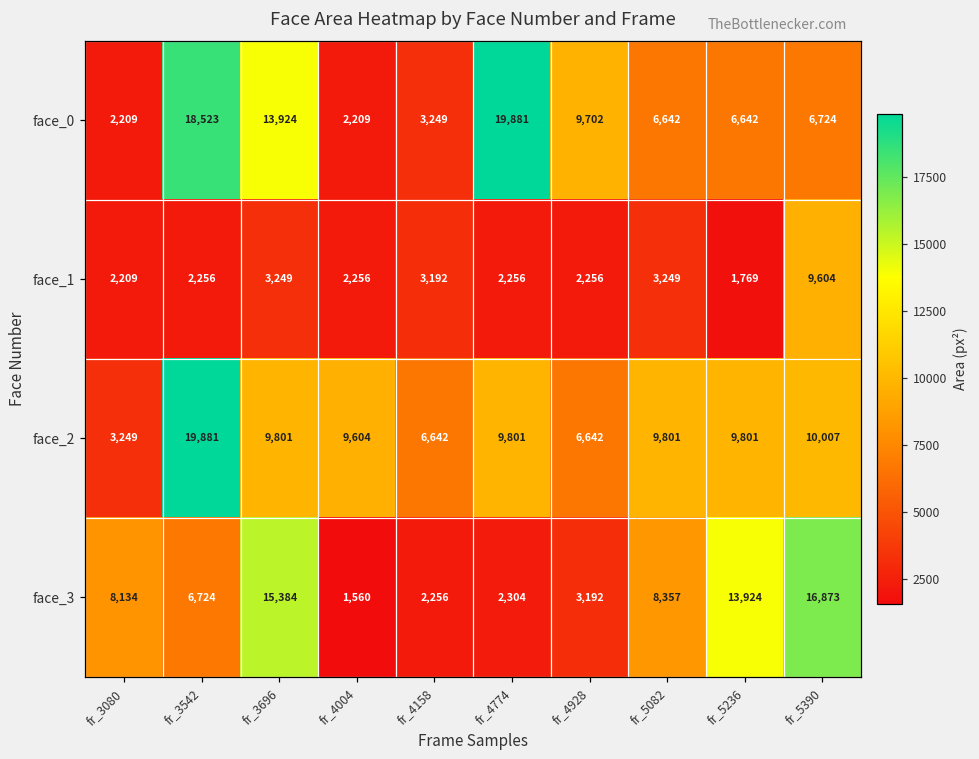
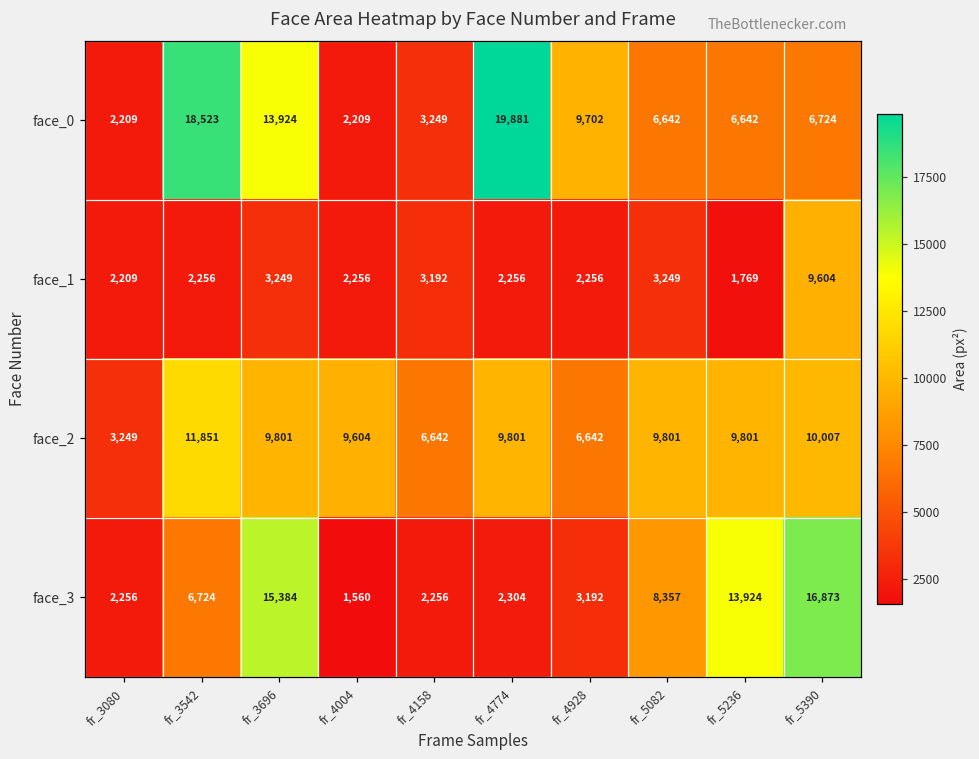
  {
    "face_0": {
      "fr_3080": "2,209",
      "fr_3542": "18,523",
      "fr_3696": "13,924",
      "fr_4004": "2,209",
      "fr_4158": "3,249",
      "fr_4774": "19,881",
      "fr_4928": "9,702",
      "fr_5082": "6,642",
      "fr_5236": "6,642",
      "fr_5390": "6,724"
    },
    "face_1": {
      "fr_3080": "2,209",
      "fr_3542": "2,256",
      "fr_3696": "3,249",
      "fr_4004": "2,256",
      "fr_4158": "3,192",
      "fr_4774": "2,256",
      "fr_4928": "2,256",
      "fr_5082": "3,249",
      "fr_5236": "1,769",
      "fr_5390": "9,604"
    },
    "face_2": {
      "fr_3080": "3,249",
-     "fr_3542": "19,881",
+     "fr_3542": "11,851",
      "fr_3696": "9,801",
      "fr_4004": "9,604",
      "fr_4158": "6,642",
      "fr_4774": "9,801",
      "fr_4928": "6,642",
      "fr_5082": "9,801",
      "fr_5236": "9,801",
      "fr_5390": "10,007"
    },
    "face_3": {
-     "fr_3080": "8,134",
+     "fr_3080": "2,256",
      "fr_3542": "6,724",
      "fr_3696": "15,384",
      "fr_4004": "1,560",
      "fr_4158": "2,256",
      "fr_4774": "2,304",
      "fr_4928": "3,192",
      "fr_5082": "8,357",
      "fr_5236": "13,924",
      "fr_5390": "16,873"
    }
  }
